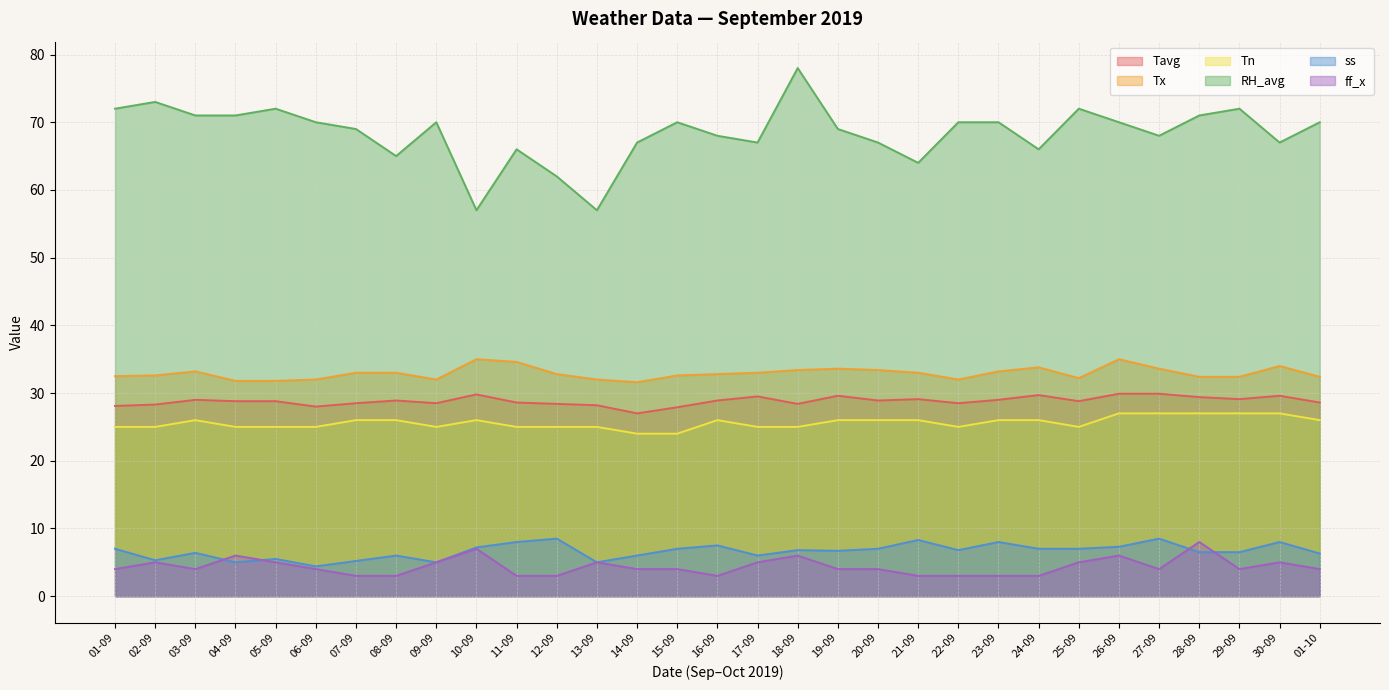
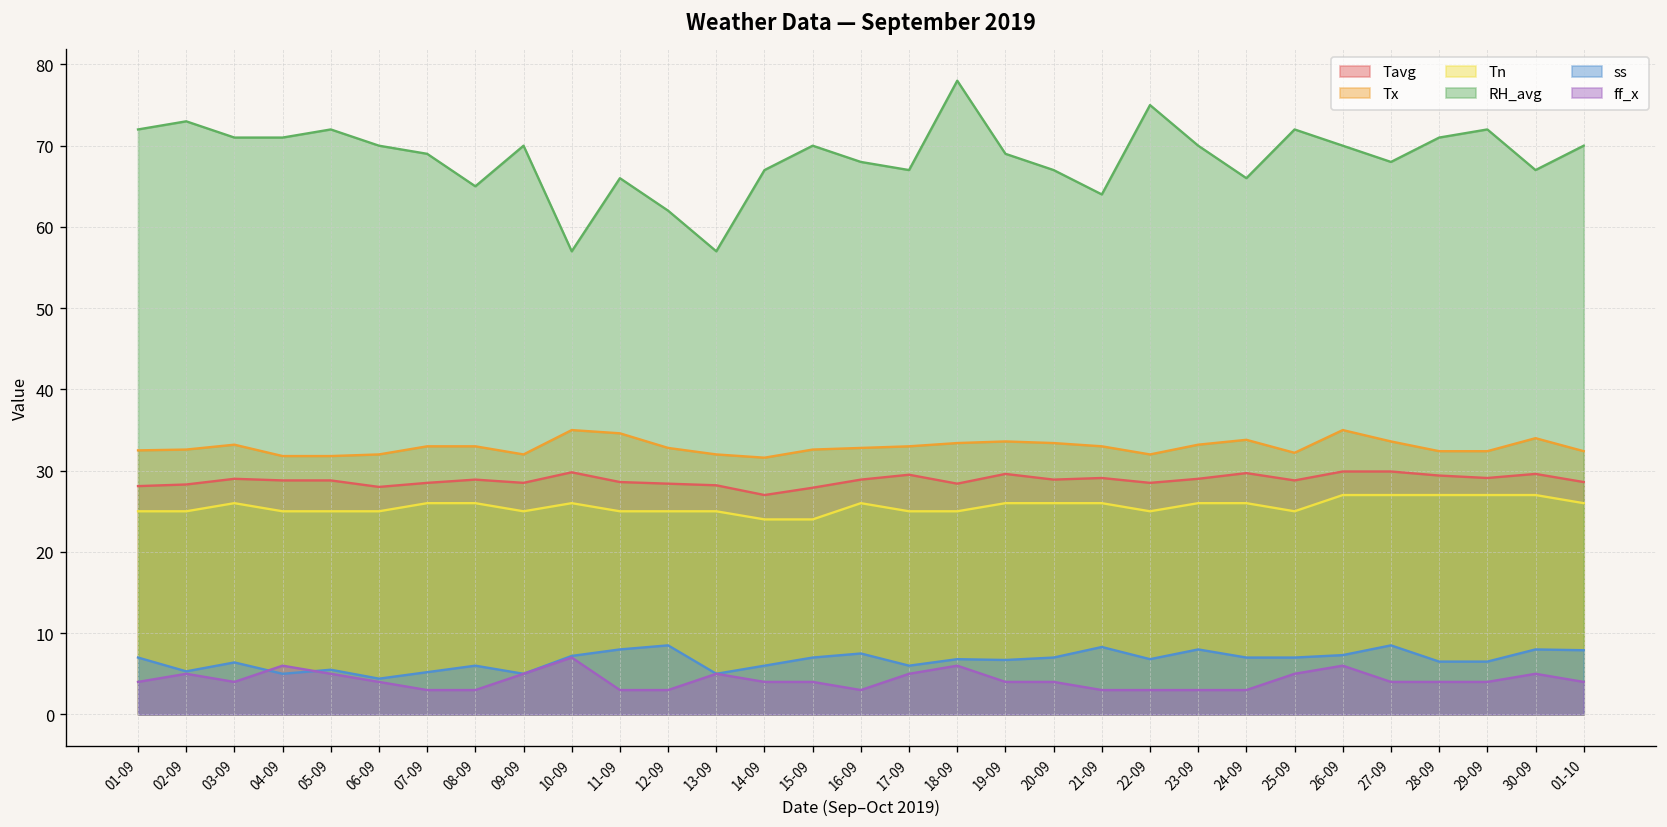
  {
    "RH_avg": {
      "01-09": 72,
      "02-09": 73,
      "03-09": 71,
      "04-09": 71,
      "05-09": 72,
      "06-09": 70,
      "07-09": 69,
      "08-09": 65,
      "09-09": 70,
      "10-09": 57,
      "11-09": 66,
      "12-09": 62,
      "13-09": 57,
      "14-09": 67,
      "15-09": 70,
      "16-09": 68,
      "17-09": 67,
      "18-09": 78,
      "19-09": 69,
      "20-09": 67,
      "21-09": 64,
-     "22-09": 70,
+     "22-09": 75,
      "23-09": 70,
      "24-09": 66,
      "25-09": 72,
      "26-09": 70,
      "27-09": 68,
      "28-09": 71,
      "29-09": 72,
      "30-09": 67,
      "01-10": 70
    },
    "ss": {
      "01-09": 7,
      "03-09": 6,
      "04-09": 5,
      "05-09": 6,
      "06-09": 4,
      "07-09": 5,
      "08-09": 6,
      "11-09": 8,
      "12-09": 9,
      "14-09": 6,
      "15-09": 7,
      "16-09": 8,
      "17-09": 6,
      "18-09": 7,
      "19-09": 7,
      "20-09": 7,
      "21-09": 8,
      "22-09": 7,
      "23-09": 8,
      "24-09": 7,
      "25-09": 7,
      "26-09": 7,
      "27-09": 9,
      "28-09": 7,
      "29-09": 7,
      "30-09": 8,
-     "01-10": 6
+     "01-10": 8
    },
    "ff_x": {
      "01-09": 4,
      "03-09": 4,
      "04-09": 6,
      "05-09": 5,
      "06-09": 4,
      "07-09": 3,
      "08-09": 3,
      "11-09": 3,
      "12-09": 3,
      "14-09": 4,
      "15-09": 4,
      "16-09": 3,
      "17-09": 5,
      "18-09": 6,
      "19-09": 4,
      "20-09": 4,
      "21-09": 3,
      "22-09": 3,
      "23-09": 3,
      "24-09": 3,
      "25-09": 5,
      "26-09": 6,
      "27-09": 4,
-     "28-09": 8,
+     "28-09": 4,
      "29-09": 4,
      "30-09": 5,
      "01-10": 4
    }
  }
